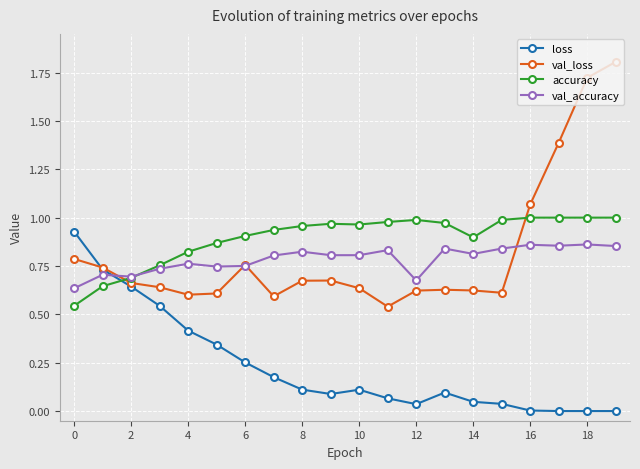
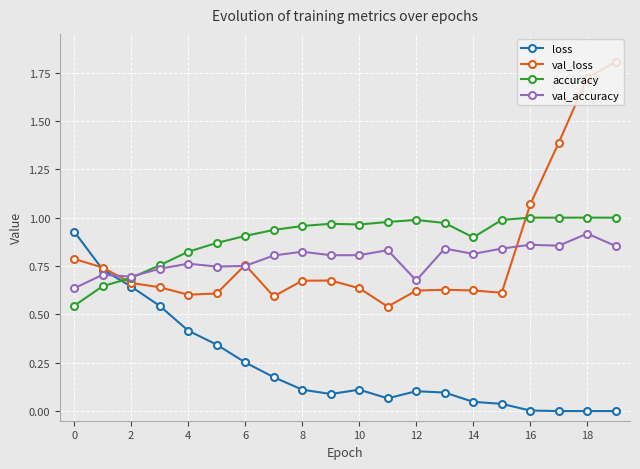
  {
    "loss": {
      "0": 0.93,
      "2": 0.64,
      "4": 0.42,
      "6": 0.25,
      "8": 0.11,
      "10": 0.11,
-     "12": 0.04,
+     "12": 0.10,
      "14": 0.05,
      "16": 0.00,
      "18": 0.00
    },
    "val_loss": {
      "0": 0.79,
      "2": 0.66,
      "4": 0.60,
      "8": 0.67,
      "10": 0.64,
      "12": 0.62,
      "14": 0.62,
      "16": 1.07
    },
    "accuracy": {
      "0": 0.54,
      "4": 0.82,
      "6": 0.91,
      "8": 0.96,
      "10": 0.96,
      "12": 0.99,
      "14": 0.90,
      "16": 1.00,
      "18": 1.00
    },
    "val_accuracy": {
      "0": 0.63,
      "4": 0.76,
      "8": 0.82,
      "10": 0.81,
      "12": 0.68,
      "14": 0.81,
      "16": 0.86,
-     "18": 0.86
+     "18": 0.92
    }
  }
